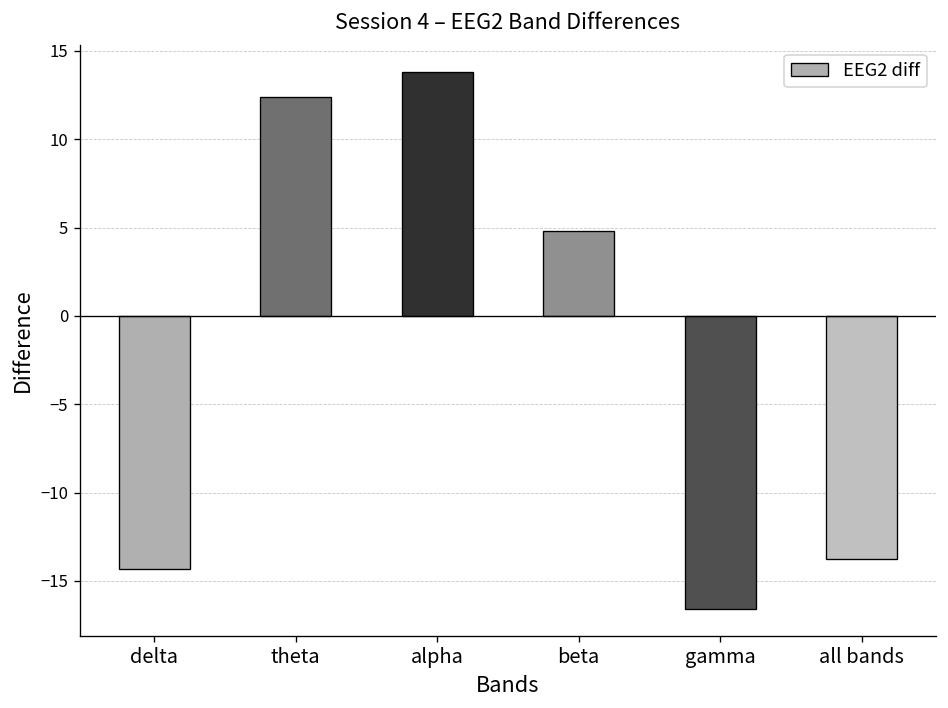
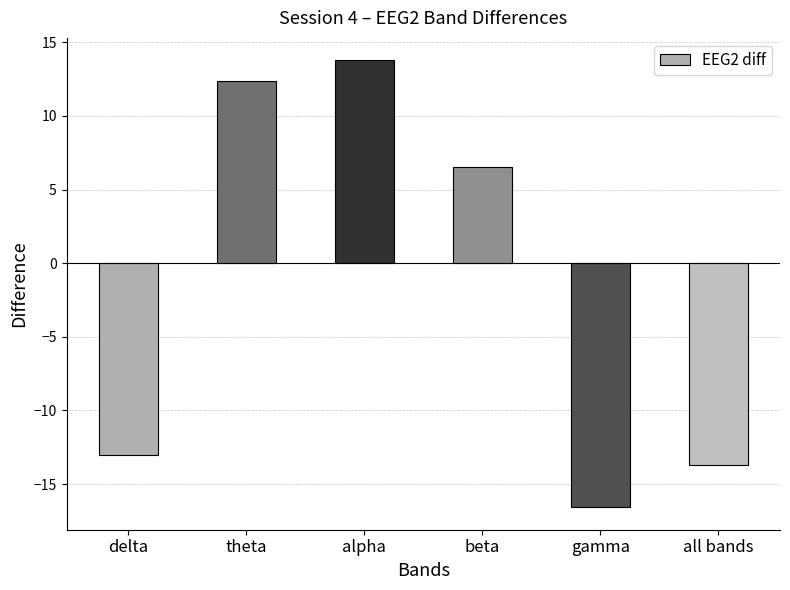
  {
-   "delta": -14.3,
+   "delta": -13.0,
    "theta": 12.4,
    "alpha": 13.8,
-   "beta": 4.8,
+   "beta": 6.6,
    "gamma": -16.6,
    "all bands": -13.7
  }
